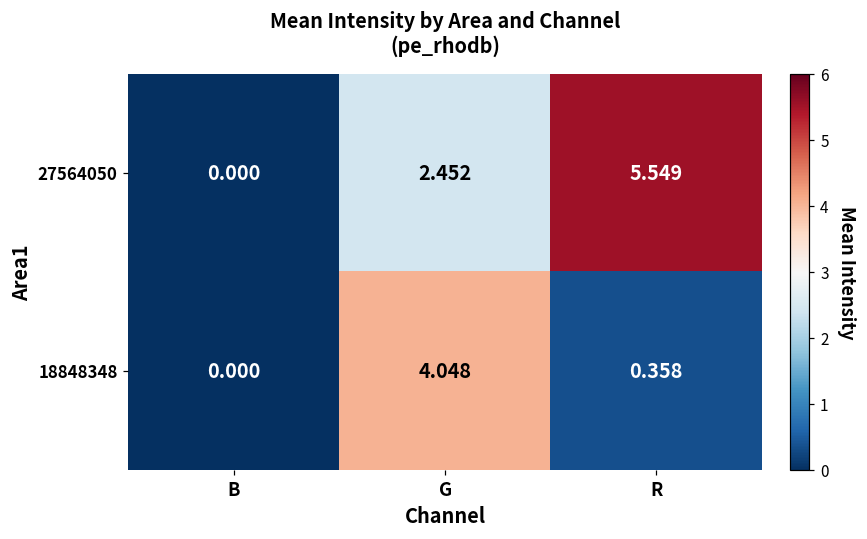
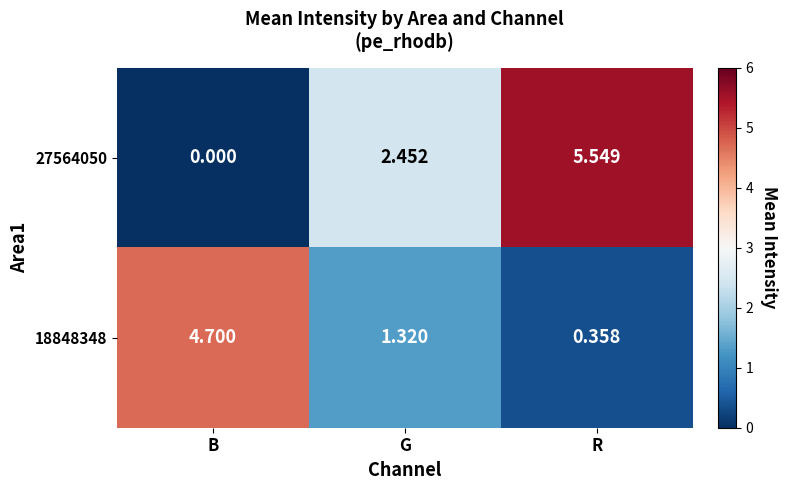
  {
    "27564050": {
      "B": 0.000,
      "G": 2.452,
      "R": 5.549
    },
    "18848348": {
-     "B": 0.000,
-     "G": 4.048,
+     "B": 4.700,
+     "G": 1.320,
      "R": 0.358
    }
  }
